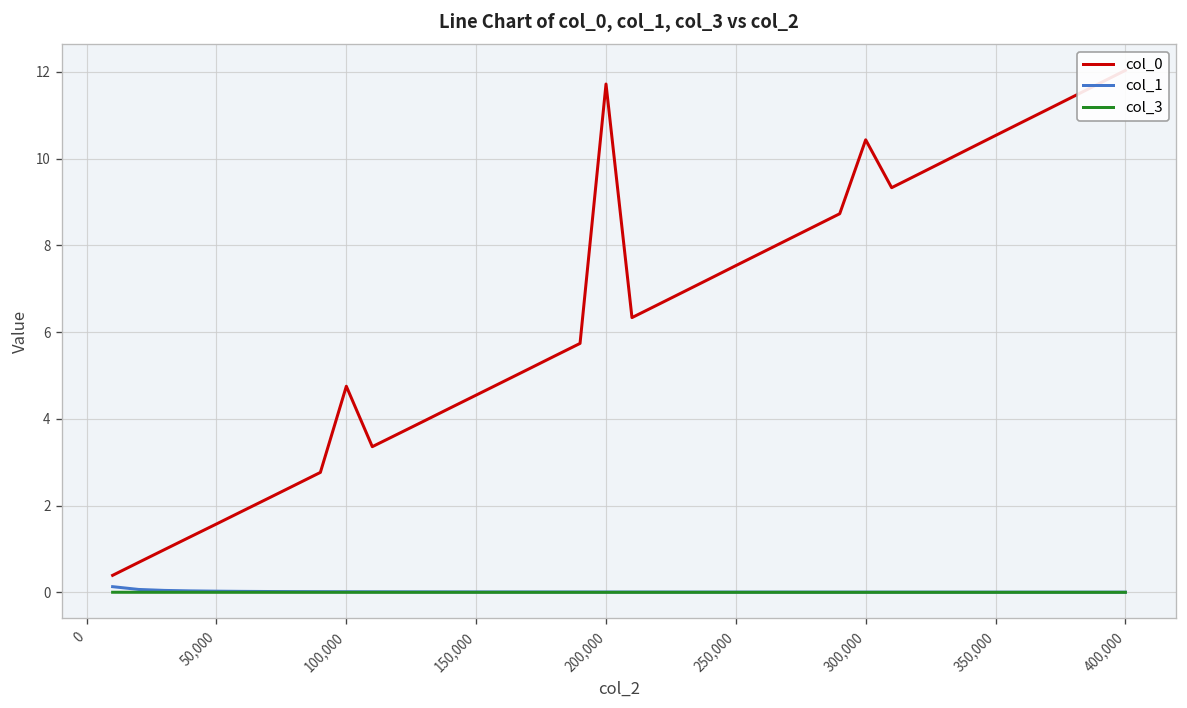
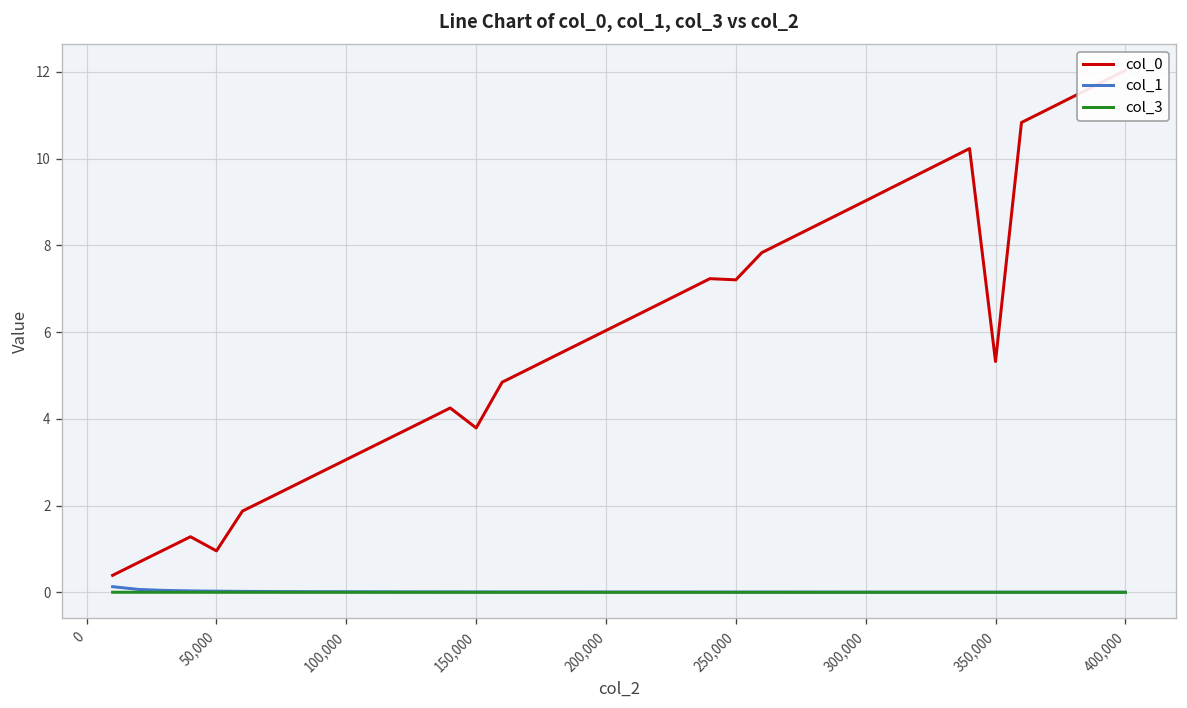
  {
    "col_0": {
-     "50,000": 1.6,
-     "100,000": 4.8,
-     "150,000": 4.5,
-     "200,000": 11.7,
-     "250,000": 7.5,
-     "300,000": 10.4,
-     "350,000": 10.5
+     "50,000": 1.0,
+     "100,000": 3.1,
+     "150,000": 3.8,
+     "200,000": 6.0,
+     "250,000": 7.2,
+     "300,000": 9.0,
+     "350,000": 5.3
    }
  }
